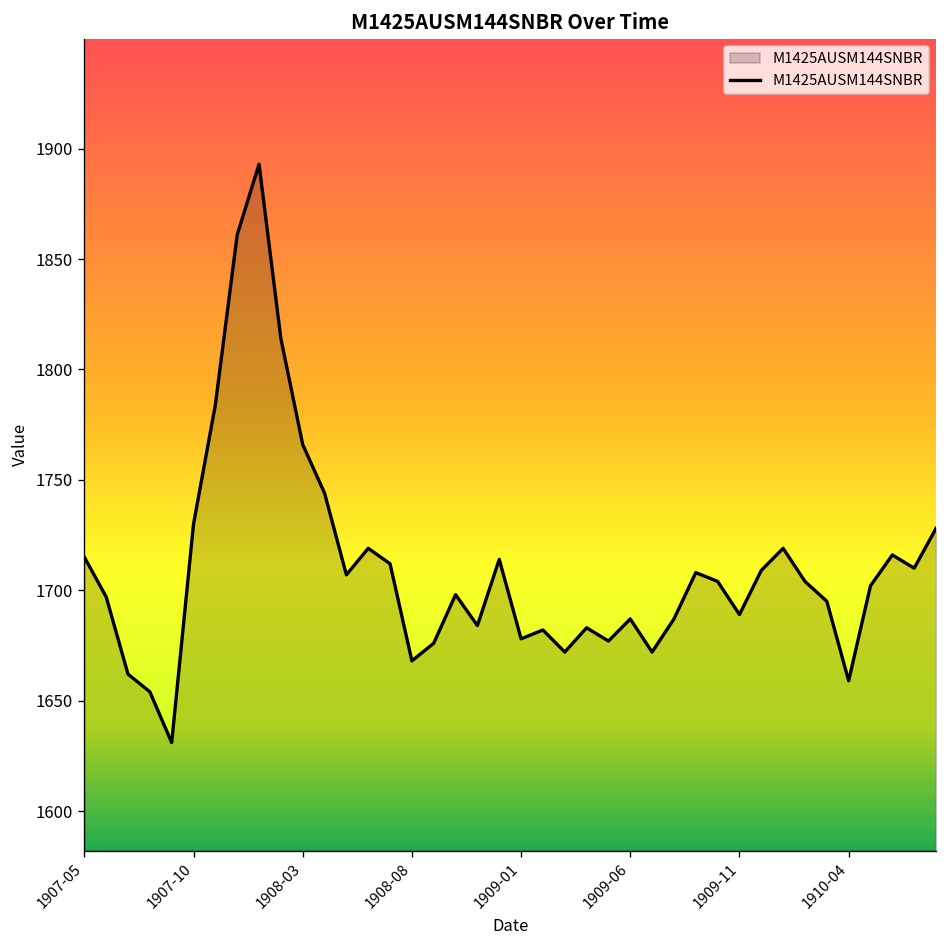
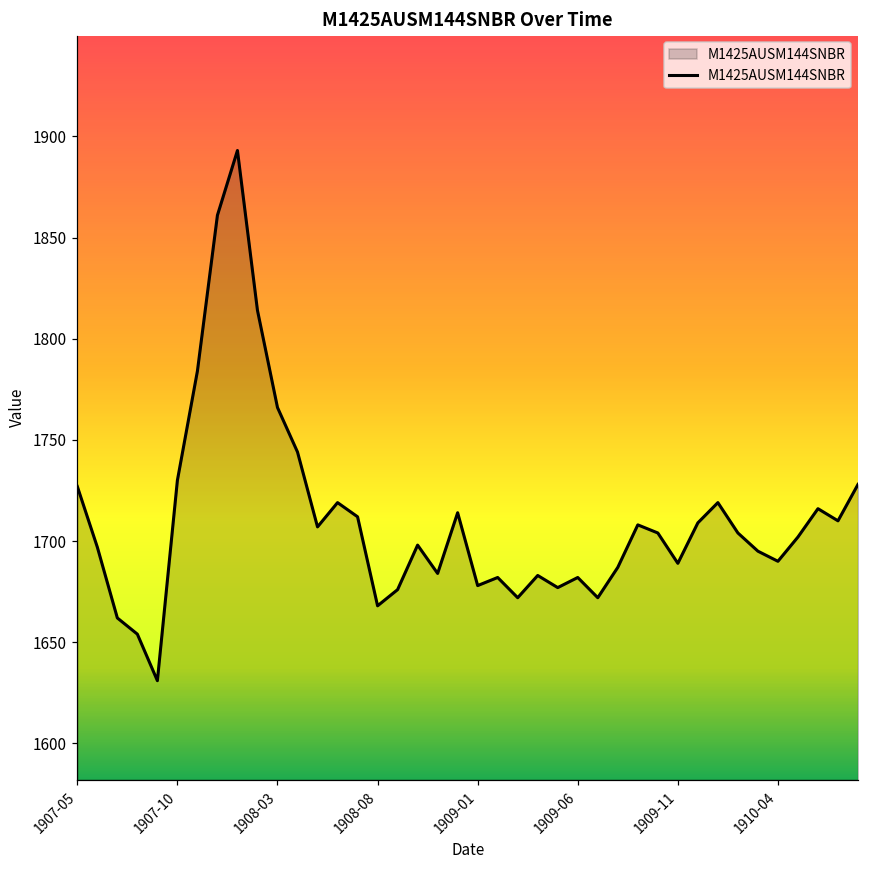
  {
-   "1907-05": 1715,
+   "1907-05": 1727,
    "1907-10": 1730,
    "1908-03": 1766,
    "1908-08": 1668,
    "1909-01": 1678,
-   "1909-06": 1687,
+   "1909-06": 1682,
    "1909-11": 1689,
-   "1910-04": 1659
+   "1910-04": 1690
  }
